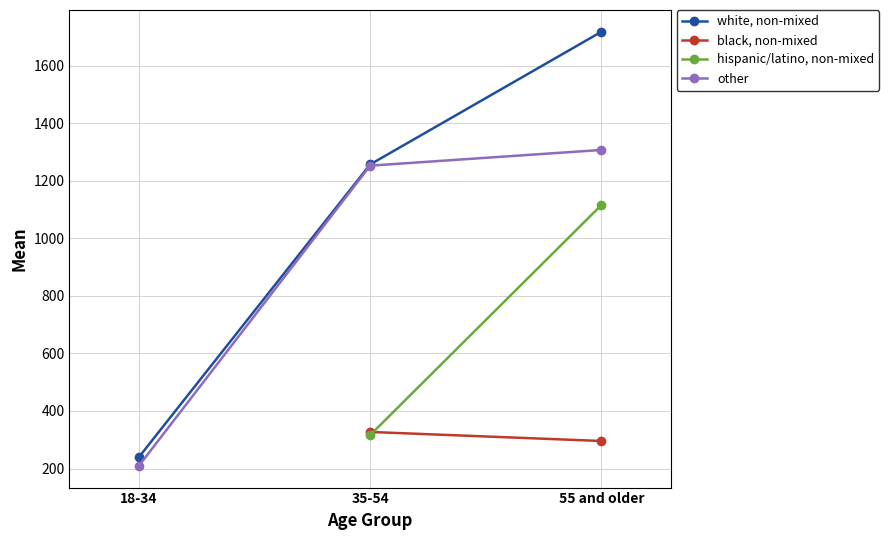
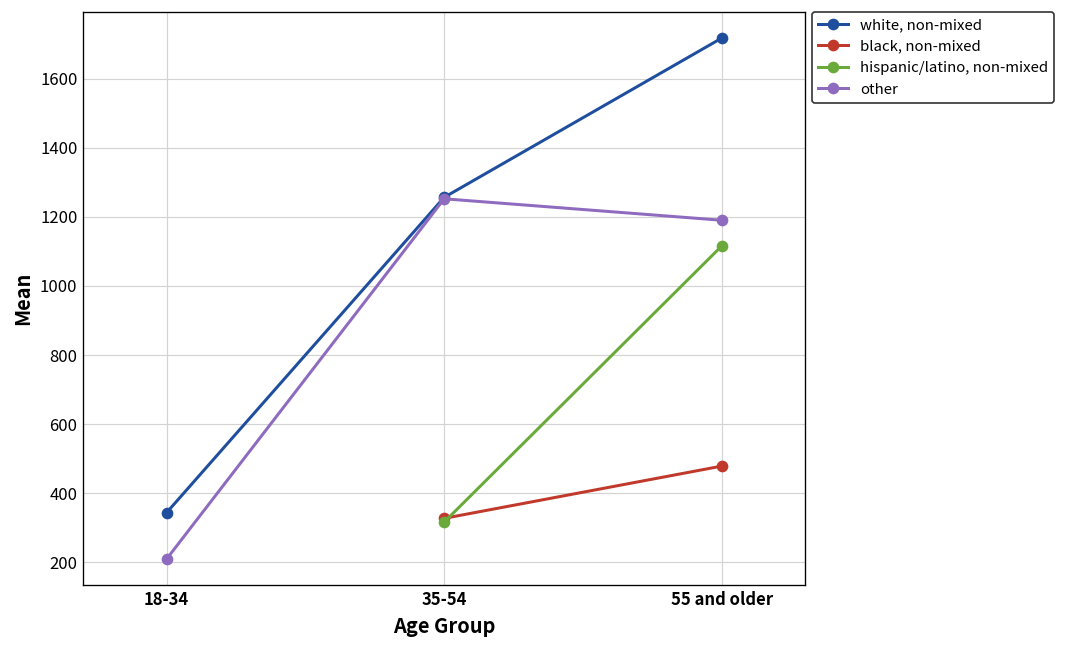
  {
    "white, non-mixed": {
-     "18-34": 240,
+     "18-34": 340,
      "55 and older": 1720
    },
    "black, non-mixed": {
      "35-54": 330,
-     "55 and older": 300
+     "55 and older": 480
    },
    "hispanic/latino, non-mixed": {
      "35-54": 320,
      "55 and older": 1120
    },
    "other": {
      "18-34": 210,
-     "55 and older": 1310
+     "55 and older": 1190
    }
  }
